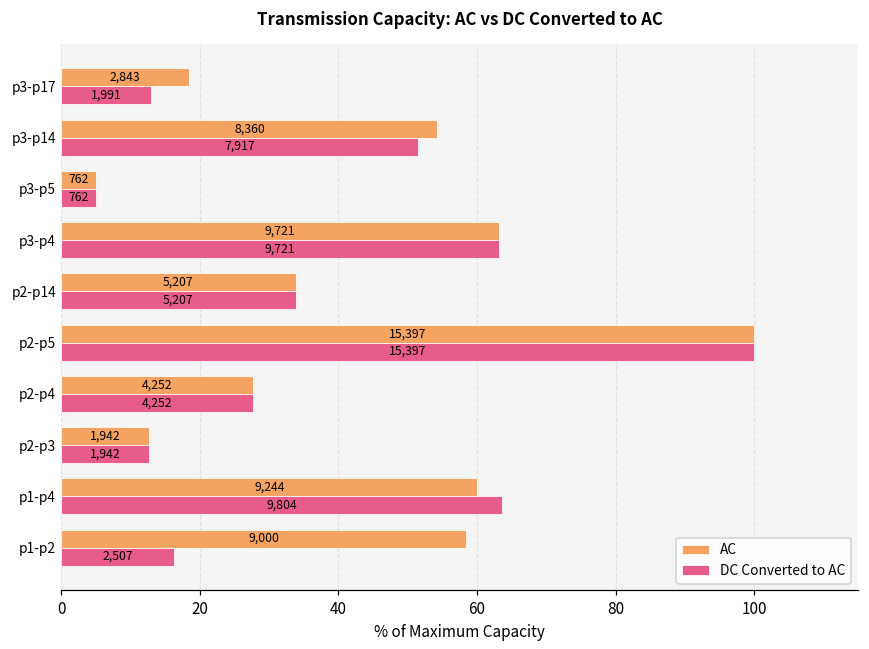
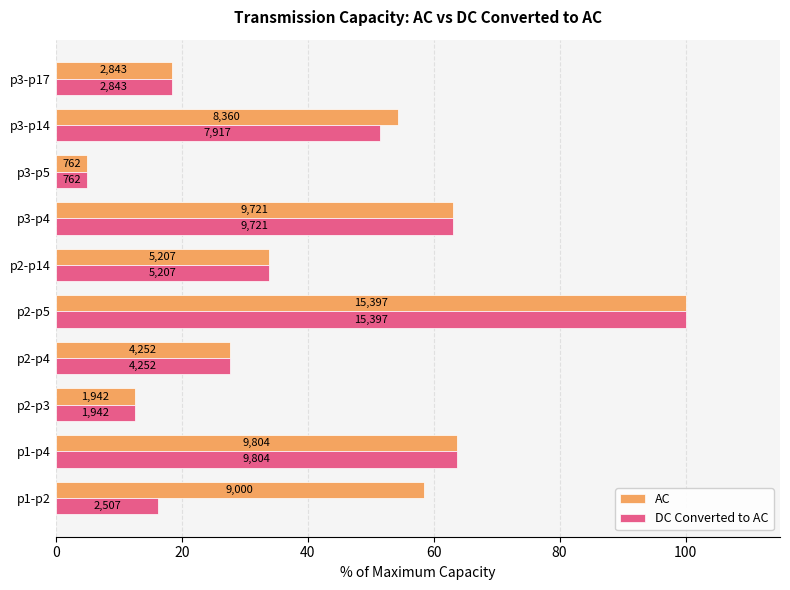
  {
    "AC": {
-     "p1-p4": "9,244"
+     "p1-p4": "9,804"
    },
    "DC Converted to AC": {
-     "p3-p17": "1,991"
+     "p3-p17": "2,843"
    }
  }
